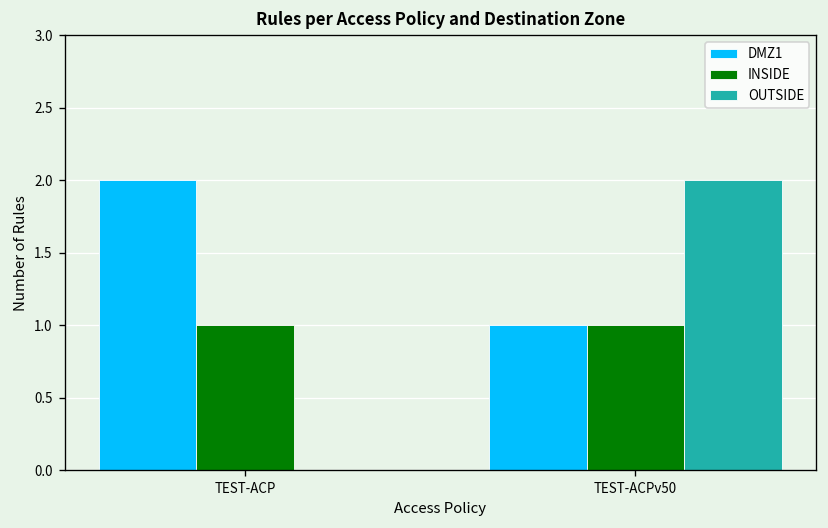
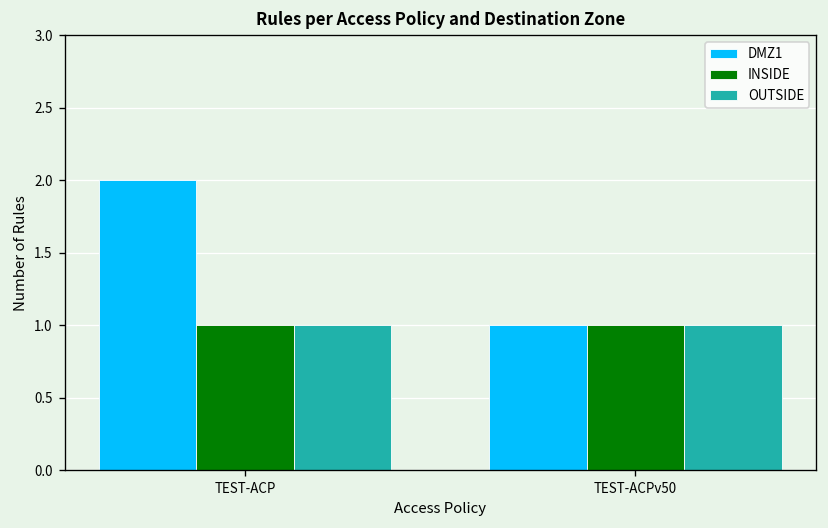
  {
    "DMZ1": {
      "TEST-ACP": 2,
      "TEST-ACPv50": 1
    },
    "INSIDE": {
      "TEST-ACP": 1,
      "TEST-ACPv50": 1
    },
    "OUTSIDE": {
-     "TEST-ACP": 0,
-     "TEST-ACPv50": 2
+     "TEST-ACP": 1,
+     "TEST-ACPv50": 1
    }
  }
